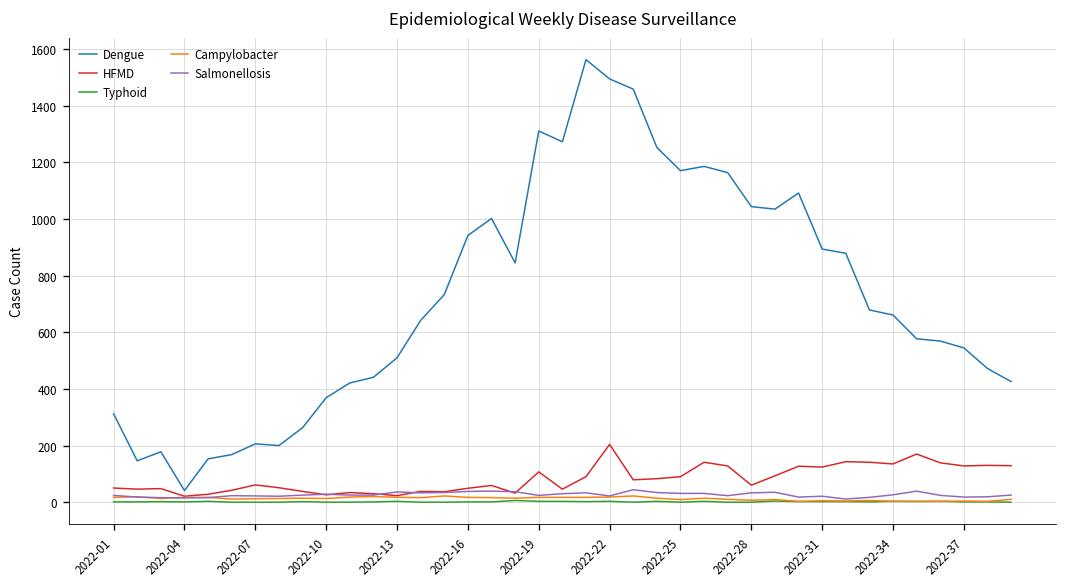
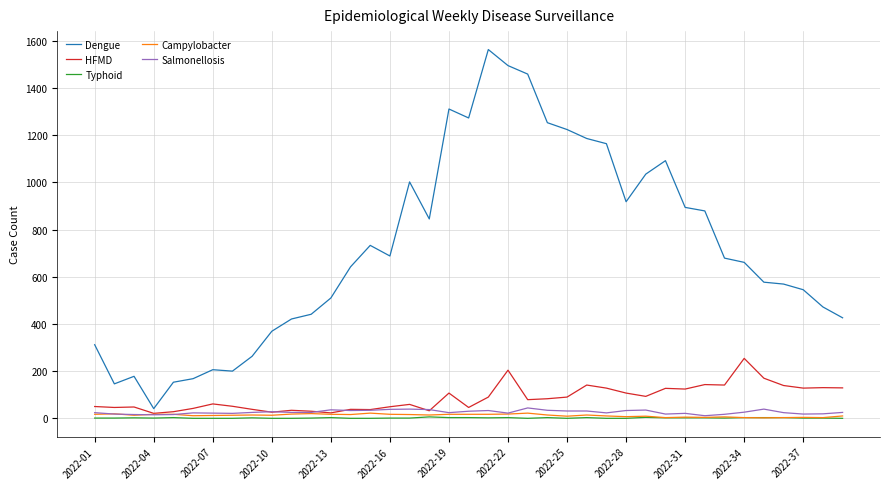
  {
    "Dengue": {
      "2022-01": 310,
      "2022-04": 40,
      "2022-07": 210,
      "2022-10": 370,
      "2022-13": 510,
-     "2022-16": 940,
+     "2022-16": 690,
      "2022-19": 1310,
      "2022-22": 1500,
-     "2022-25": 1170,
-     "2022-28": 1040,
+     "2022-25": 1220,
+     "2022-28": 920,
      "2022-31": 890,
      "2022-34": 660,
      "2022-37": 550
    },
    "HFMD": {
      "2022-01": 50,
      "2022-07": 60,
      "2022-19": 110,
      "2022-22": 200,
      "2022-25": 90,
-     "2022-28": 60,
+     "2022-28": 110,
      "2022-31": 120,
-     "2022-34": 140,
+     "2022-34": 250,
      "2022-37": 130
    },
    "Typhoid": {
      "2022-01": 0,
      "2022-04": 0,
      "2022-07": 0,
      "2022-10": 0,
      "2022-13": 0,
      "2022-16": 0,
      "2022-19": 0,
      "2022-22": 0
    },
    "Campylobacter": {
      "2022-10": 10,
      "2022-16": 20
    },
    "Salmonellosis": {
      "2022-13": 40,
      "2022-25": 30,
      "2022-28": 30,
      "2022-31": 20,
      "2022-34": 30,
      "2022-37": 20
    }
  }
